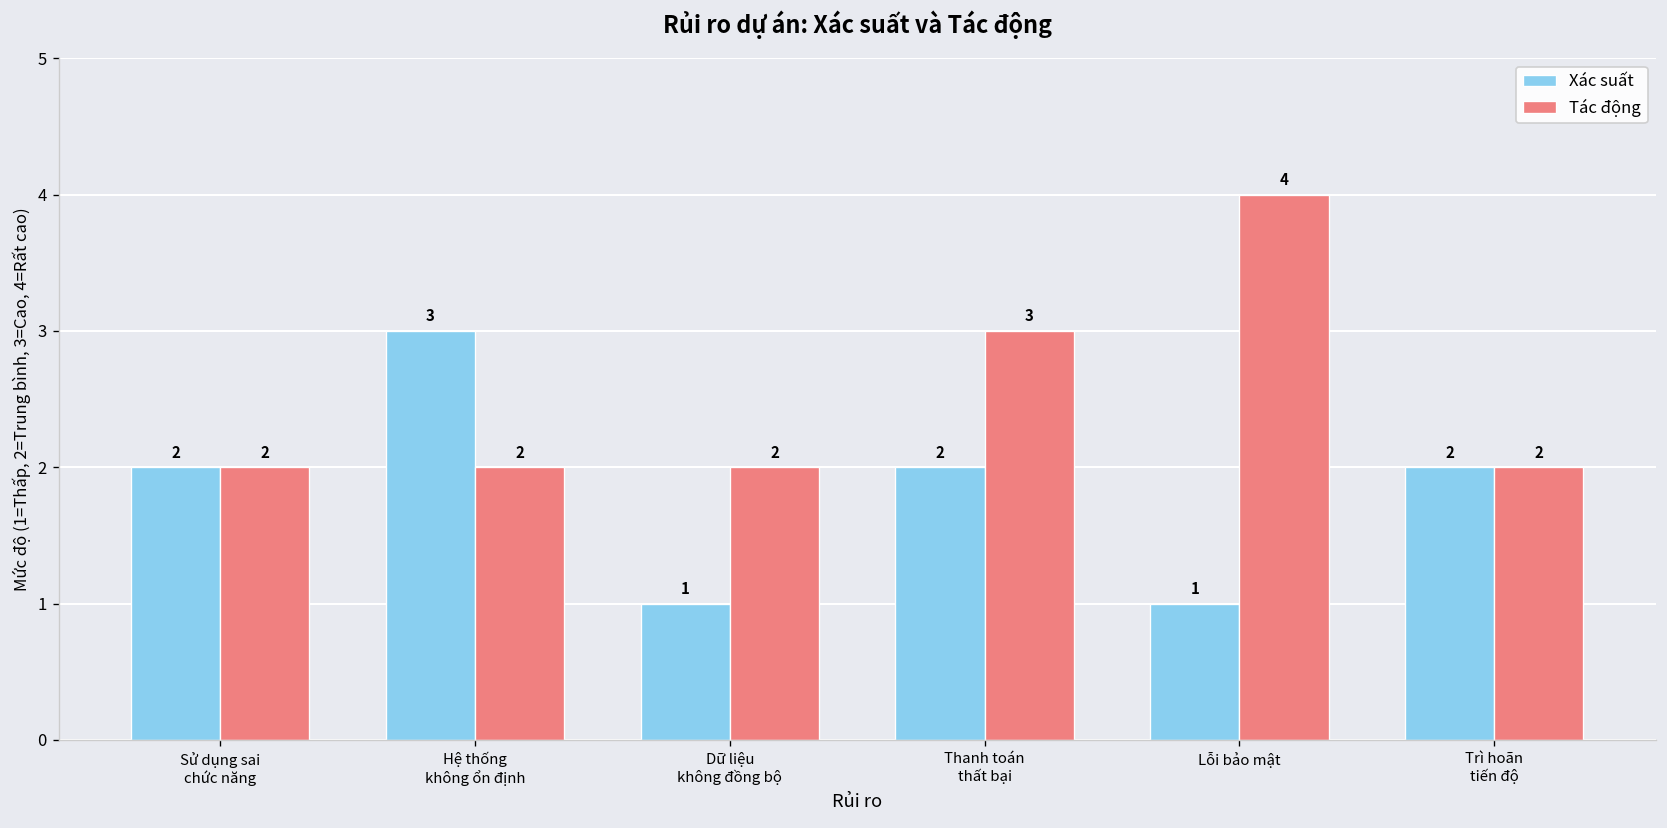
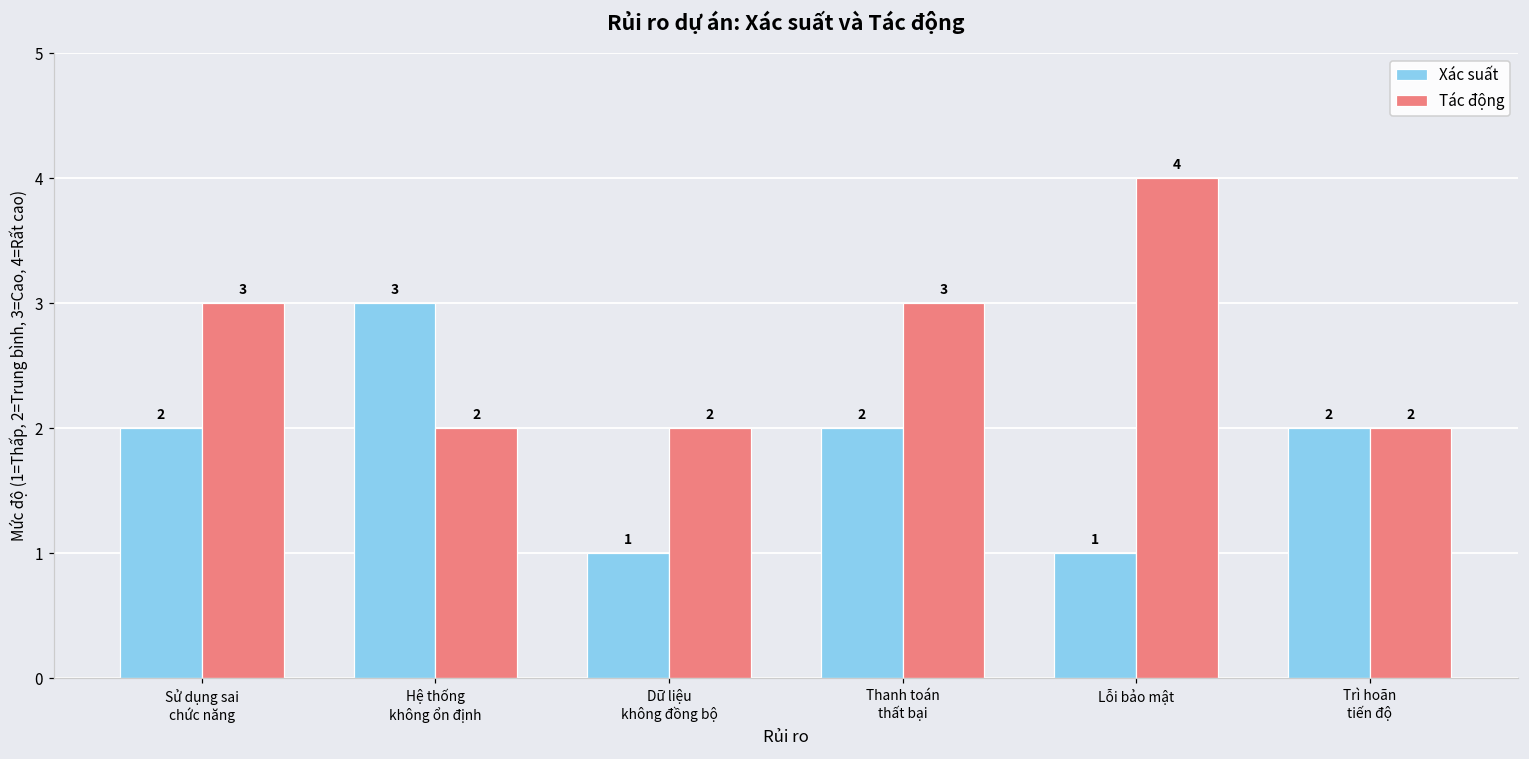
  {
    "Xác suất": {
      "Sử dụng sai chức năng": 2,
      "Hệ thống không ổn định": 3,
      "Dữ liệu không đồng bộ": 1,
      "Thanh toán thất bại": 2,
      "Lỗi bảo mật": 1,
      "Trì hoãn tiến độ": 2
    },
    "Tác động": {
-     "Sử dụng sai chức năng": 2,
+     "Sử dụng sai chức năng": 3,
      "Hệ thống không ổn định": 2,
      "Dữ liệu không đồng bộ": 2,
      "Thanh toán thất bại": 3,
      "Lỗi bảo mật": 4,
      "Trì hoãn tiến độ": 2
    }
  }
